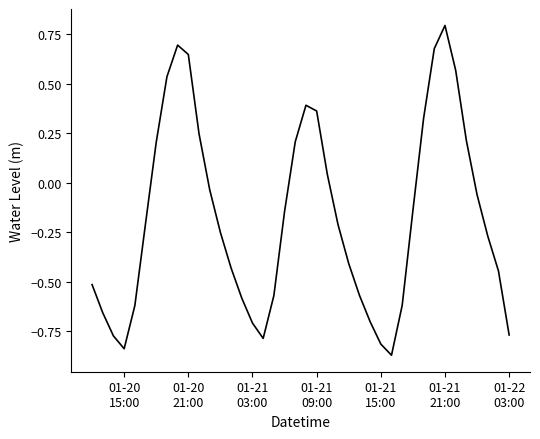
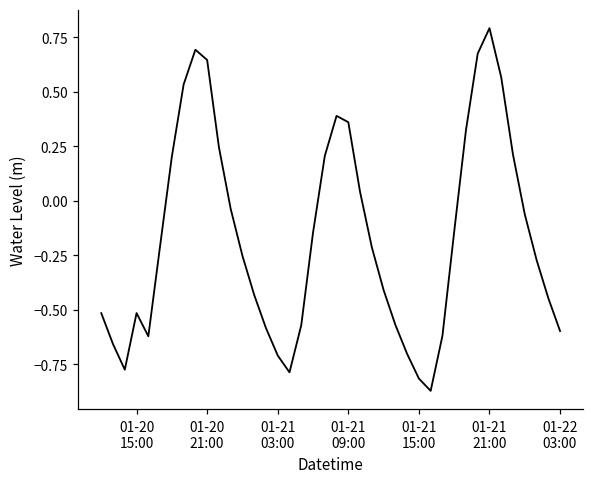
  {
-   "01-20 15:00": -0.84,
+   "01-20 15:00": -0.51,
    "01-20 21:00": 0.65,
    "01-21 03:00": -0.71,
    "01-21 09:00": 0.36,
    "01-21 15:00": -0.81,
    "01-21 21:00": 0.79,
-   "01-22 03:00": -0.77
+   "01-22 03:00": -0.60
  }
